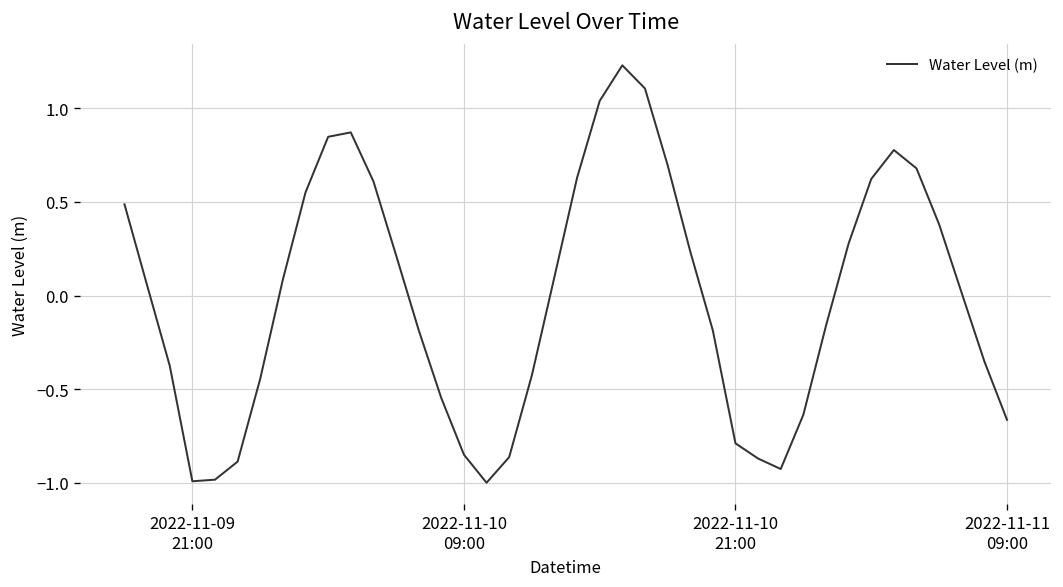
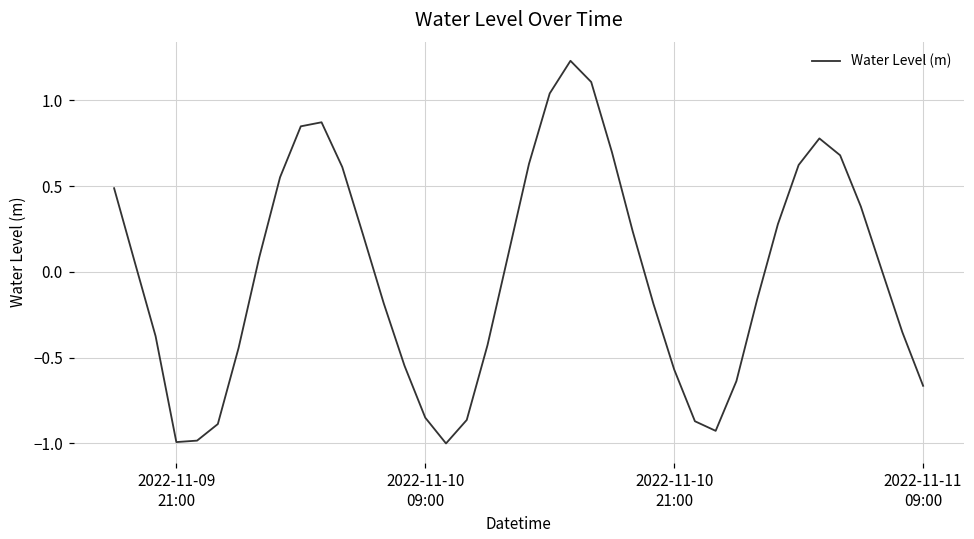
  {
    "2022-11-09 21:00": -0.99,
    "2022-11-10 09:00": -0.85,
-   "2022-11-10 21:00": -0.79,
+   "2022-11-10 21:00": -0.57,
    "2022-11-11 09:00": -0.66
  }
